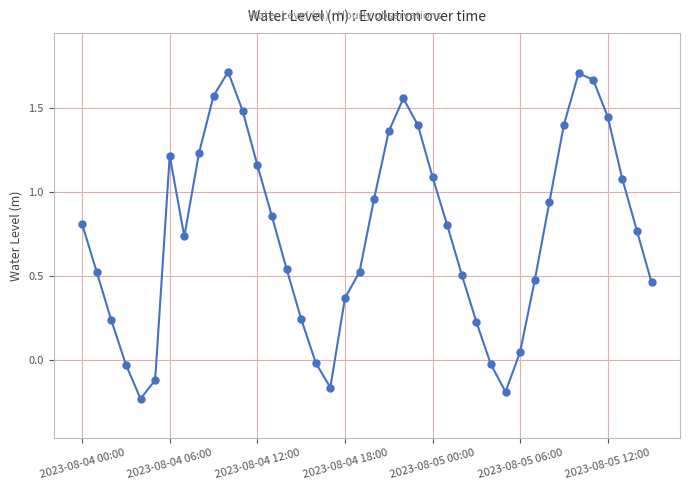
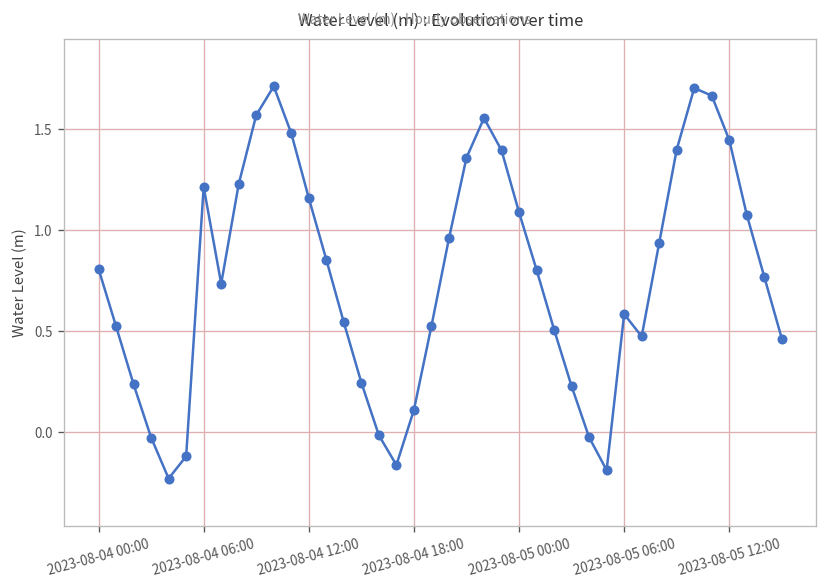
  {
    "2023-08-04 00:00": 0.81,
    "2023-08-04 06:00": 1.22,
    "2023-08-04 12:00": 1.16,
-   "2023-08-04 18:00": 0.37,
+   "2023-08-04 18:00": 0.11,
    "2023-08-05 00:00": 1.09,
-   "2023-08-05 06:00": 0.05,
+   "2023-08-05 06:00": 0.59,
    "2023-08-05 12:00": 1.45
  }
